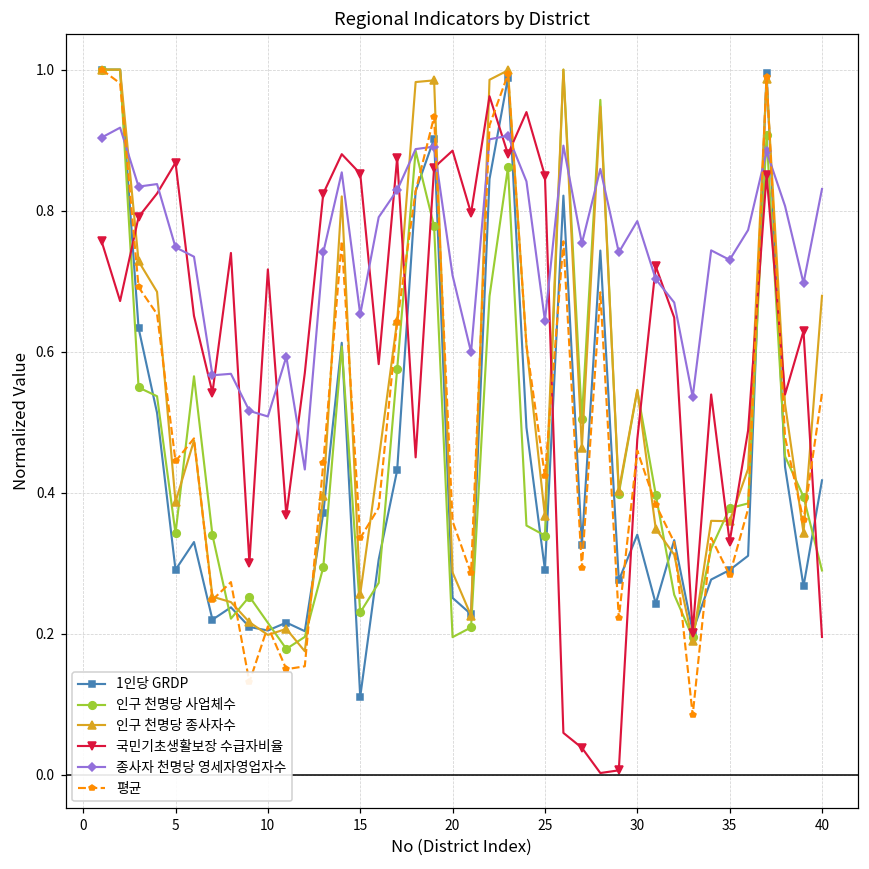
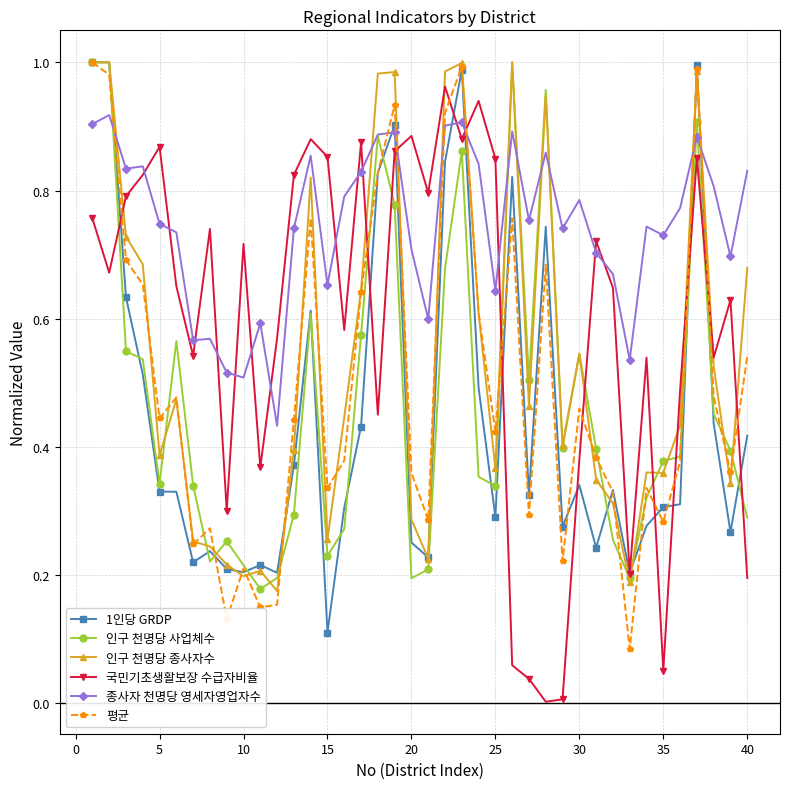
  {
    "1인당 GRDP": {
-     "5": 0.29,
+     "5": 0.33,
      "10": 0.20,
      "15": 0.11,
      "20": 0.25,
      "25": 0.29,
      "30": 0.34,
-     "35": 0.29,
+     "35": 0.31,
      "40": 0.42
    },
    "인구 천명당 사업체수": {
      "5": 0.34,
      "10": 0.22,
      "15": 0.23,
      "20": 0.20,
      "25": 0.34,
      "35": 0.38,
      "40": 0.29
    },
    "국민기초생활보장 수급자비율": {
      "5": 0.87,
      "10": 0.72,
      "15": 0.85,
      "20": 0.89,
      "25": 0.85,
-     "30": 0.48,
-     "35": 0.33,
+     "30": 0.38,
+     "35": 0.05,
      "40": 0.20
    },
    "종사자 천명당 영세자영업자수": {
      "5": 0.75,
      "10": 0.51,
      "15": 0.65,
      "20": 0.71,
      "25": 0.64,
      "30": 0.79,
      "35": 0.73,
      "40": 0.83
    }
  }
